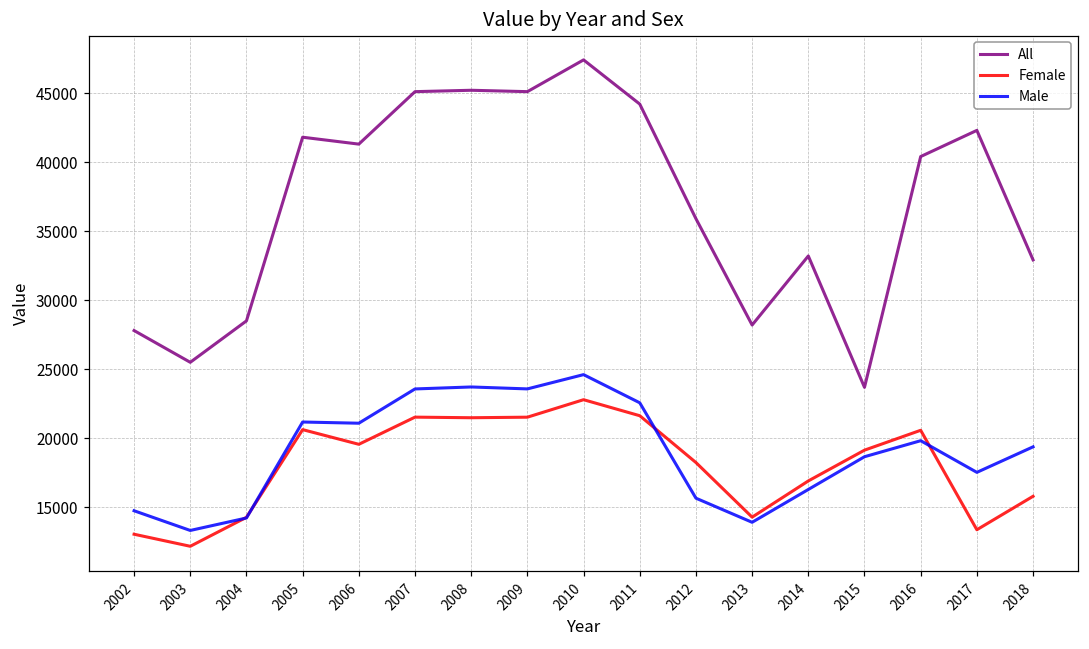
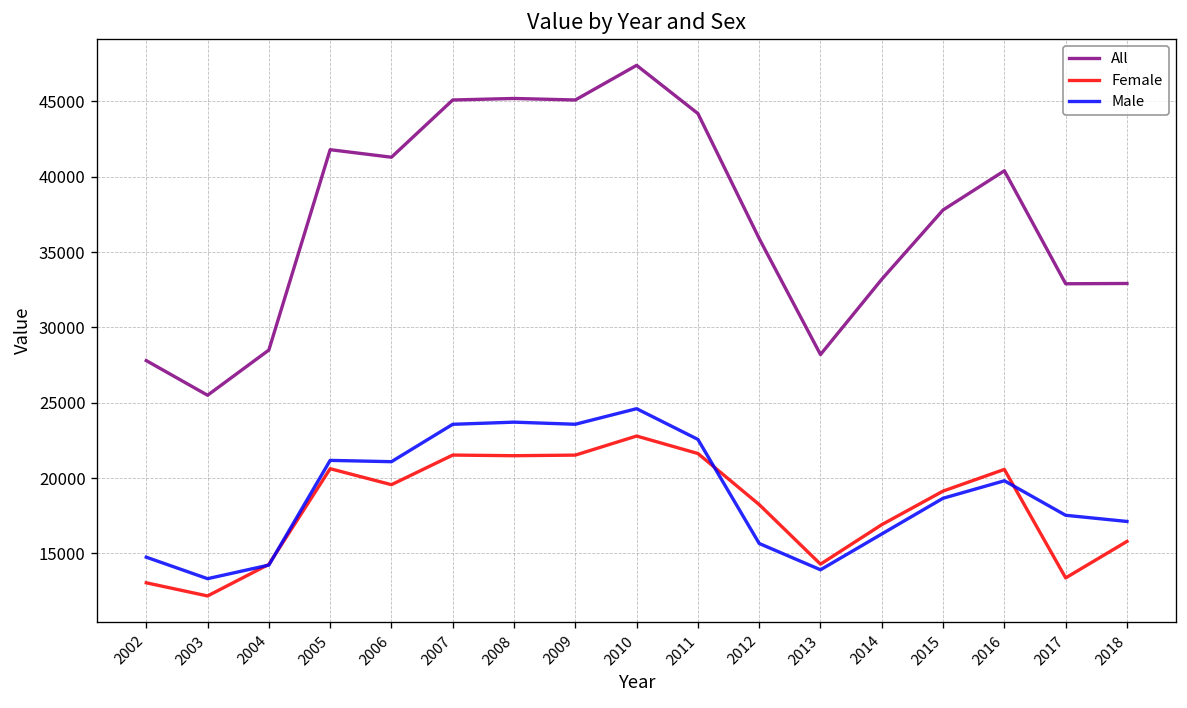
  {
    "All": {
      "2002": 27800,
      "2003": 25500,
      "2004": 28500,
      "2005": 41800,
      "2006": 41300,
      "2007": 45100,
      "2008": 45200,
      "2009": 45100,
      "2010": 47400,
      "2011": 44200,
      "2012": 35900,
      "2013": 28200,
      "2014": 33200,
-     "2015": 23700,
+     "2015": 37800,
      "2016": 40400,
-     "2017": 42300,
+     "2017": 32900,
      "2018": 32900
    },
    "Female": {
      "2002": 13100,
      "2003": 12200,
      "2005": 20600,
      "2006": 19600,
      "2007": 21500,
      "2008": 21500,
      "2009": 21500,
      "2010": 22800,
      "2011": 21600,
      "2012": 18200,
      "2013": 14300,
      "2014": 16900,
      "2015": 19100,
      "2016": 20600,
      "2017": 13400,
      "2018": 15800
    },
    "Male": {
      "2002": 14800,
      "2003": 13300,
      "2005": 21200,
      "2006": 21100,
      "2007": 23600,
      "2008": 23700,
      "2009": 23600,
      "2010": 24600,
      "2011": 22600,
      "2012": 15700,
      "2013": 13900,
      "2014": 16300,
      "2015": 18700,
      "2016": 19800,
      "2017": 17500,
-     "2018": 19400
+     "2018": 17100
    }
  }
